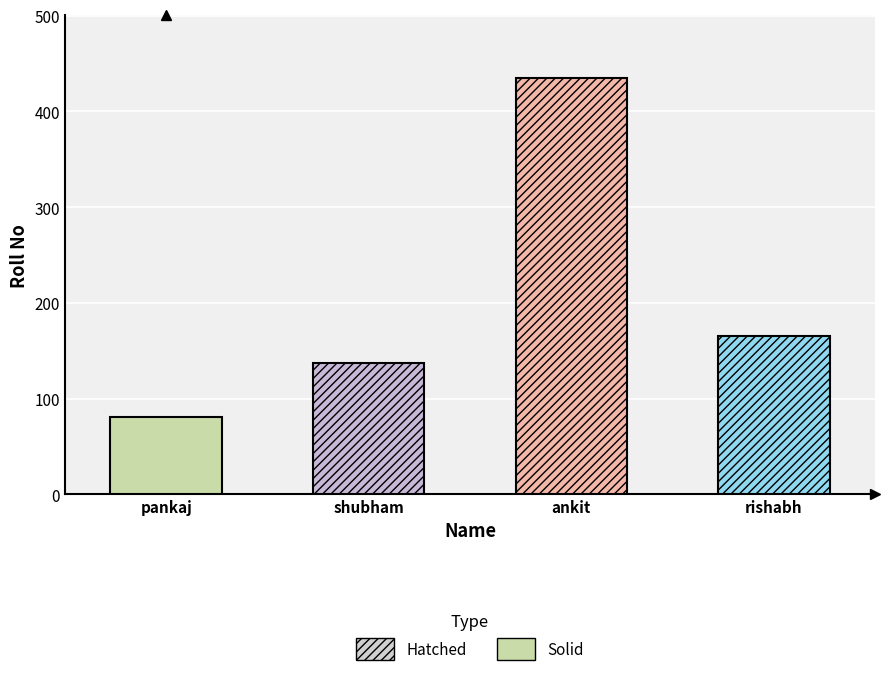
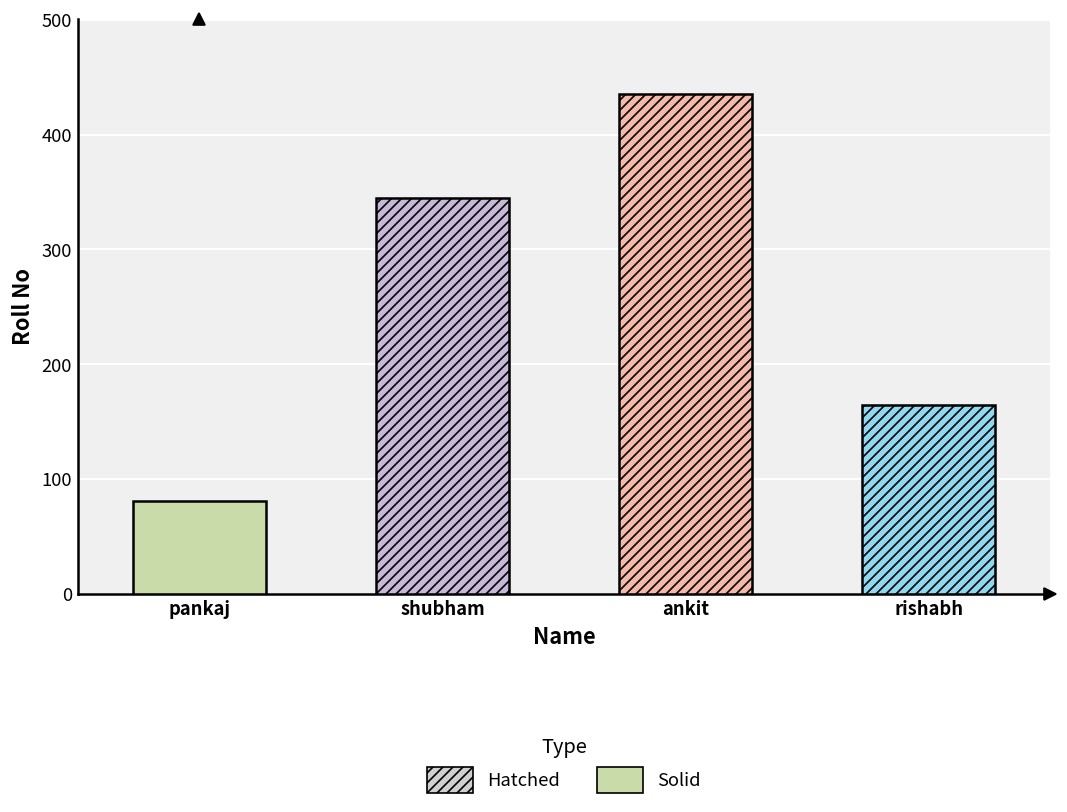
  {
    "pankaj": 80,
-   "shubham": 140,
+   "shubham": 350,
    "ankit": 440,
    "rishabh": 170
  }
